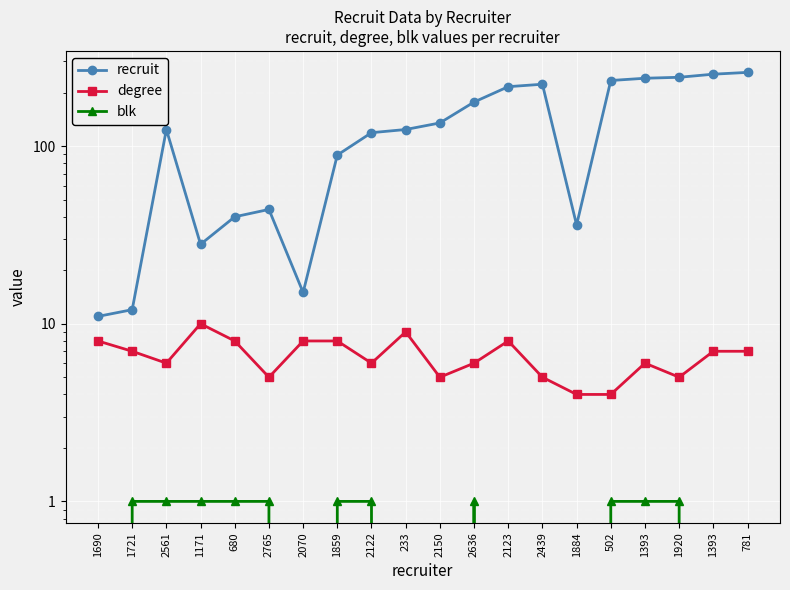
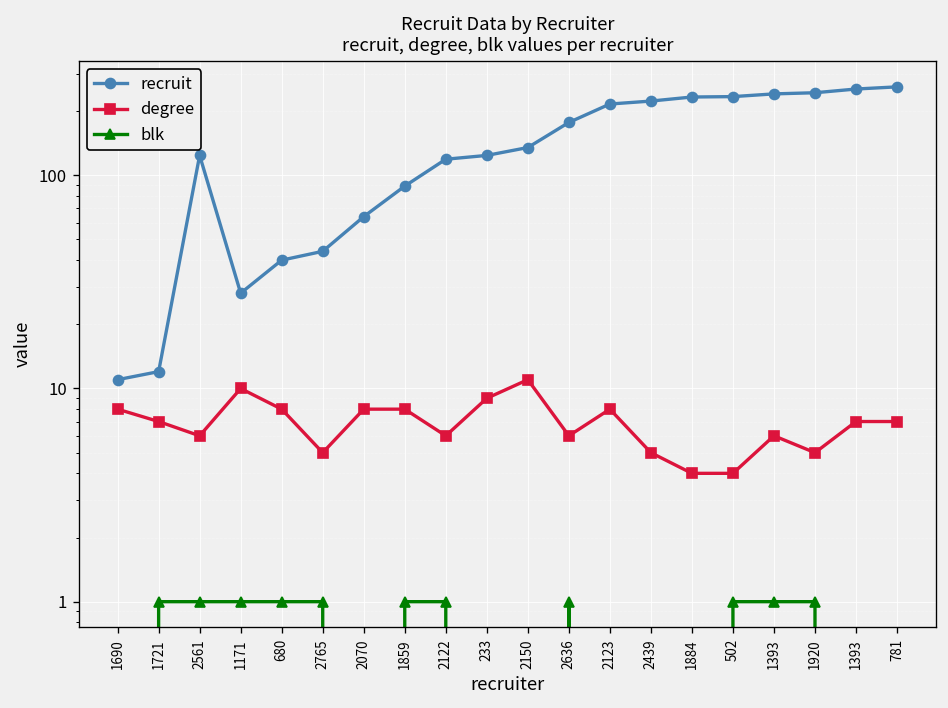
  {
    "recruit": {
      "1690": 11,
      "1721": 12,
      "2561": 120,
      "1171": 28,
      "680": 40,
      "2765": 44,
-     "2070": 15,
+     "2070": 64,
      "1859": 90,
      "2122": 120,
      "233": 120,
      "2150": 140,
      "2636": 180,
      "2123": 220,
      "2439": 220,
-     "1884": 36,
+     "1884": 230,
      "502": 230,
      "1920": 240,
      "781": 260
    },
    "degree": {
      "1690": 8,
      "1721": 7,
      "2561": 6,
      "1171": 10,
      "680": 8,
      "2765": 5,
      "2070": 8,
      "1859": 8,
      "2122": 6,
      "233": 9,
-     "2150": 5,
+     "2150": 11,
      "2636": 6,
      "2123": 8,
      "2439": 5,
      "1884": 4,
      "502": 4,
      "1920": 5,
      "781": 7
    },
    "blk": {
      "1721": 1,
      "2561": 1,
      "1171": 1,
      "680": 1,
      "2765": 1,
      "1859": 1,
      "2122": 1,
      "2636": 1,
      "502": 1,
      "1920": 1
    }
  }
